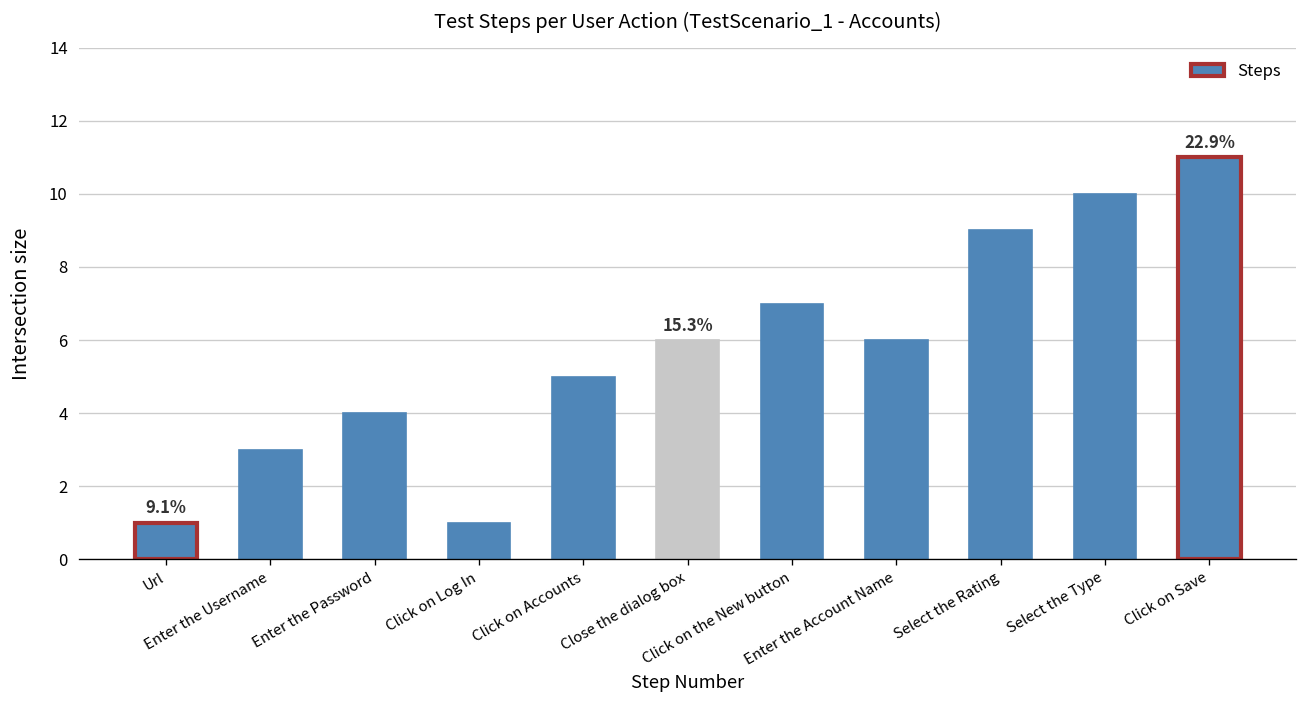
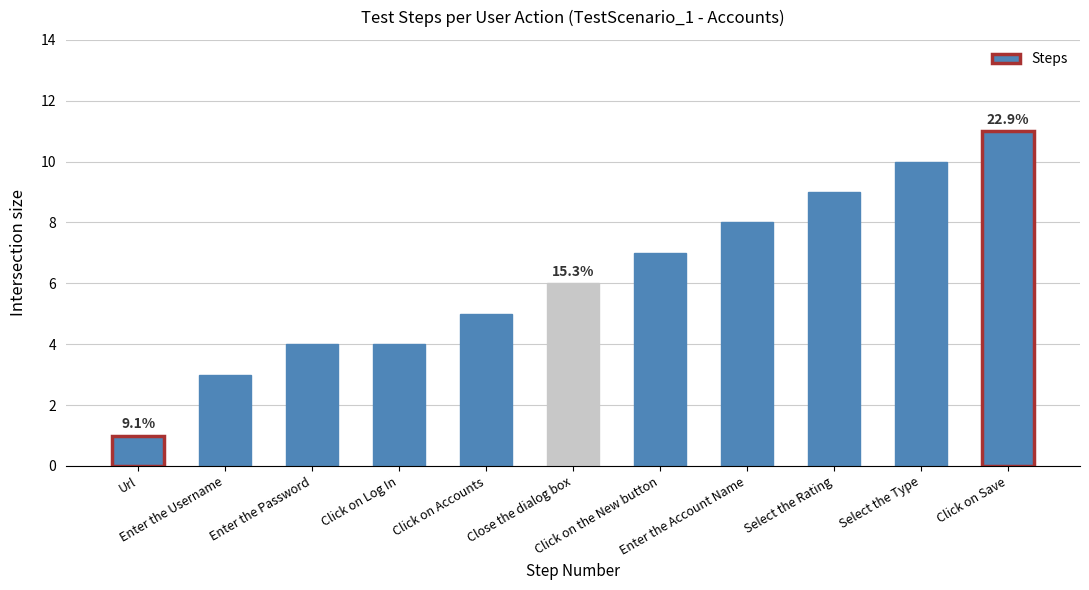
  {
    "Enter the Username": 3,
    "Enter the Password": 4,
-   "Click on Log In": 1,
+   "Click on Log In": 4,
    "Click on Accounts": 5,
    "Click on the New button": 7,
-   "Enter the Account Name": 6,
+   "Enter the Account Name": 8,
    "Select the Rating": 9,
    "Select the Type": 10
  }
